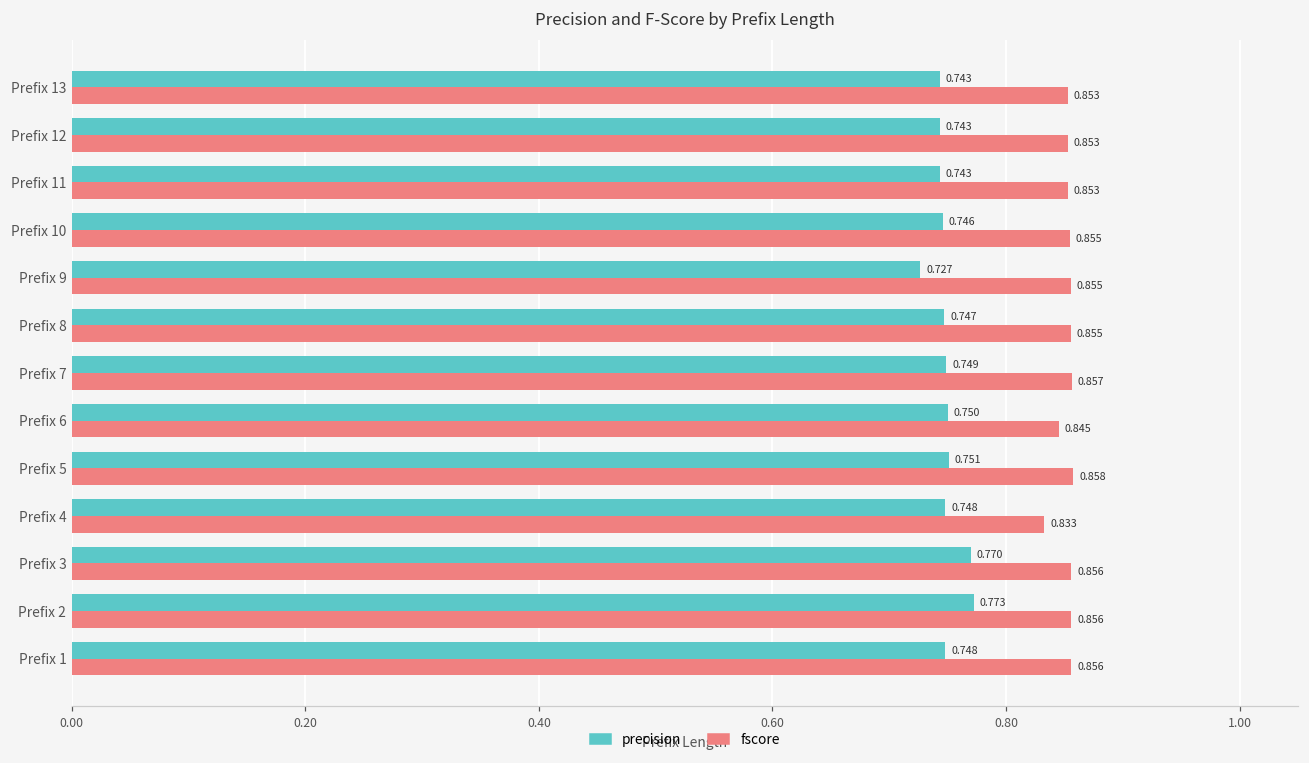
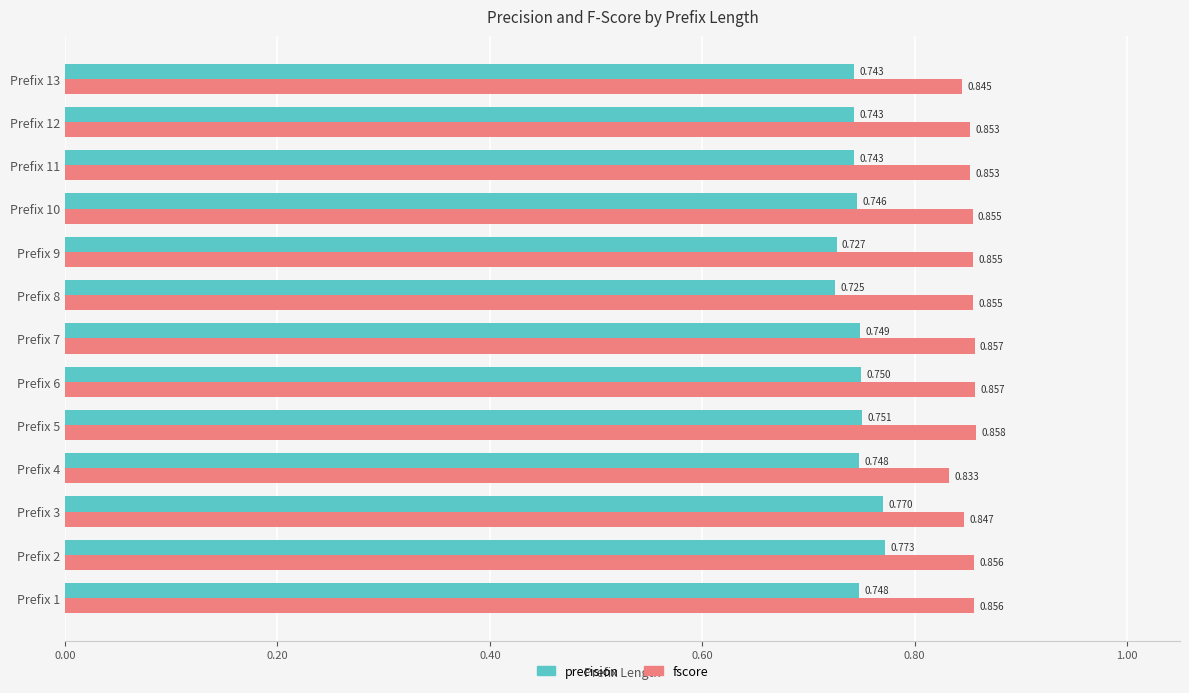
  {
    "precision": {
      "Prefix 13": 0.743,
      "Prefix 12": 0.743,
      "Prefix 11": 0.743,
      "Prefix 10": 0.746,
      "Prefix 9": 0.727,
-     "Prefix 8": 0.747,
+     "Prefix 8": 0.725,
      "Prefix 7": 0.749,
      "Prefix 6": 0.750,
      "Prefix 5": 0.751,
      "Prefix 4": 0.748,
      "Prefix 3": 0.770,
      "Prefix 2": 0.773,
      "Prefix 1": 0.748
    },
    "fscore": {
-     "Prefix 13": 0.853,
+     "Prefix 13": 0.845,
      "Prefix 12": 0.853,
      "Prefix 11": 0.853,
      "Prefix 10": 0.855,
      "Prefix 9": 0.855,
      "Prefix 8": 0.855,
      "Prefix 7": 0.857,
-     "Prefix 6": 0.845,
+     "Prefix 6": 0.857,
      "Prefix 5": 0.858,
      "Prefix 4": 0.833,
-     "Prefix 3": 0.856,
+     "Prefix 3": 0.847,
      "Prefix 2": 0.856,
      "Prefix 1": 0.856
    }
  }
